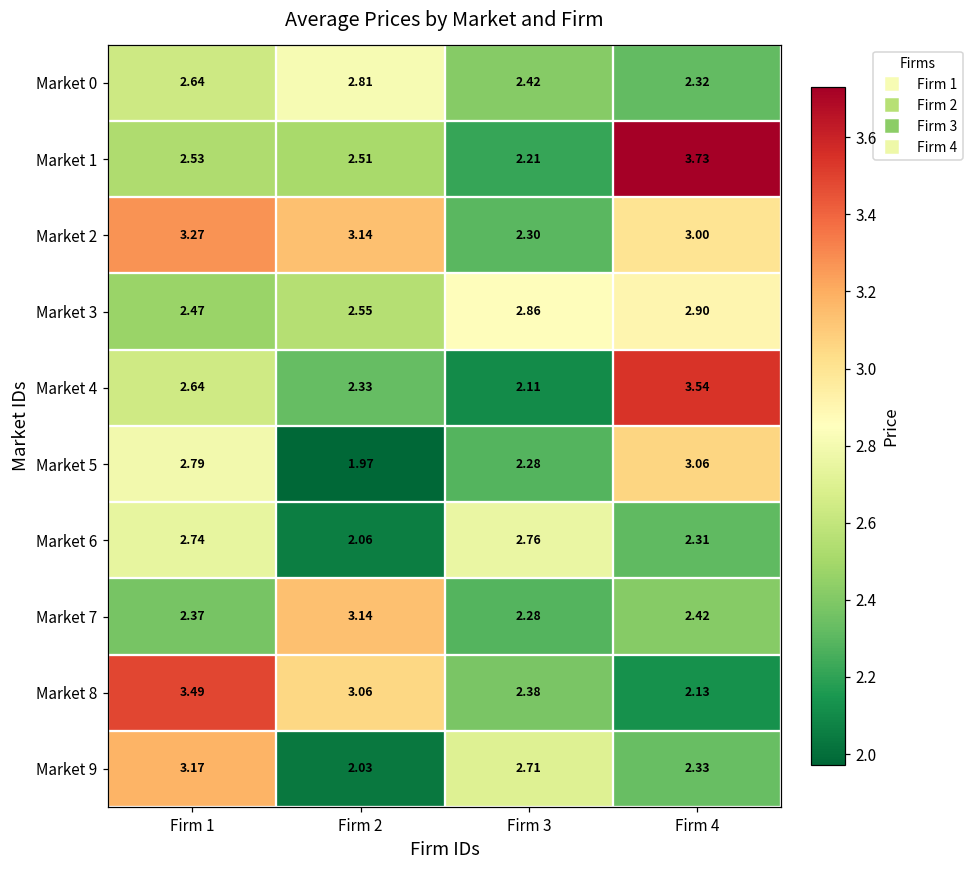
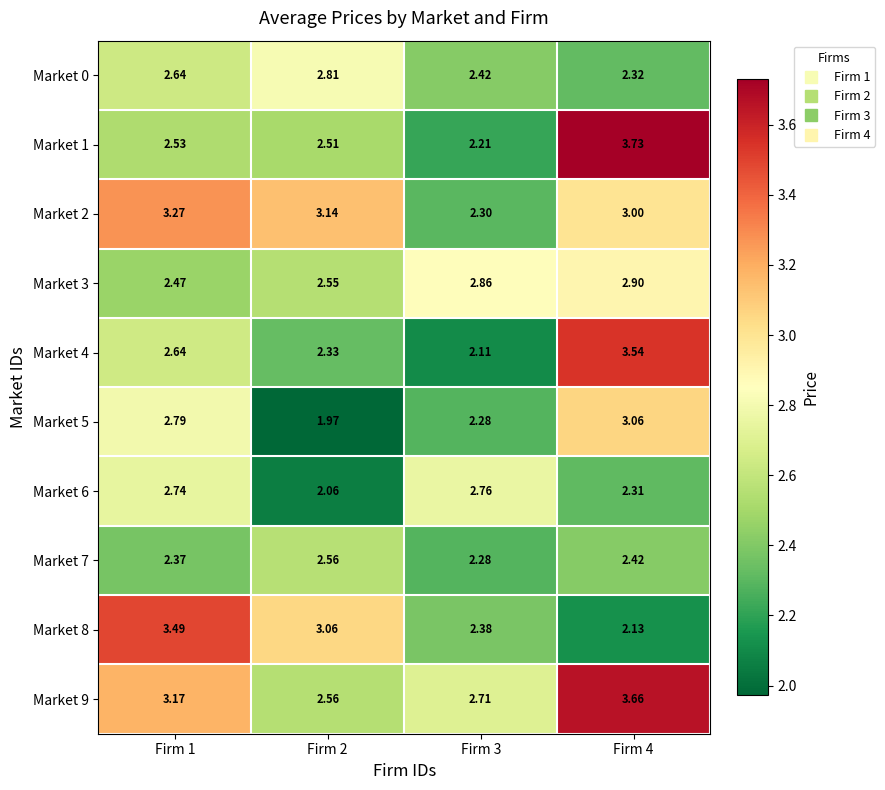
  {
    "Market 0": {
      "Firm 1": 2.64,
      "Firm 2": 2.81,
      "Firm 3": 2.42,
      "Firm 4": 2.32
    },
    "Market 1": {
      "Firm 1": 2.53,
      "Firm 2": 2.51,
      "Firm 3": 2.21,
      "Firm 4": 3.73
    },
    "Market 2": {
      "Firm 1": 3.27,
      "Firm 2": 3.14,
      "Firm 3": 2.30,
      "Firm 4": 3.00
    },
    "Market 3": {
      "Firm 1": 2.47,
      "Firm 2": 2.55,
      "Firm 3": 2.86,
      "Firm 4": 2.90
    },
    "Market 4": {
      "Firm 1": 2.64,
      "Firm 2": 2.33,
      "Firm 3": 2.11,
      "Firm 4": 3.54
    },
    "Market 5": {
      "Firm 1": 2.79,
      "Firm 2": 1.97,
      "Firm 3": 2.28,
      "Firm 4": 3.06
    },
    "Market 6": {
      "Firm 1": 2.74,
      "Firm 2": 2.06,
      "Firm 3": 2.76,
      "Firm 4": 2.31
    },
    "Market 7": {
      "Firm 1": 2.37,
-     "Firm 2": 3.14,
+     "Firm 2": 2.56,
      "Firm 3": 2.28,
      "Firm 4": 2.42
    },
    "Market 8": {
      "Firm 1": 3.49,
      "Firm 2": 3.06,
      "Firm 3": 2.38,
      "Firm 4": 2.13
    },
    "Market 9": {
      "Firm 1": 3.17,
-     "Firm 2": 2.03,
+     "Firm 2": 2.56,
      "Firm 3": 2.71,
-     "Firm 4": 2.33
+     "Firm 4": 3.66
    }
  }
